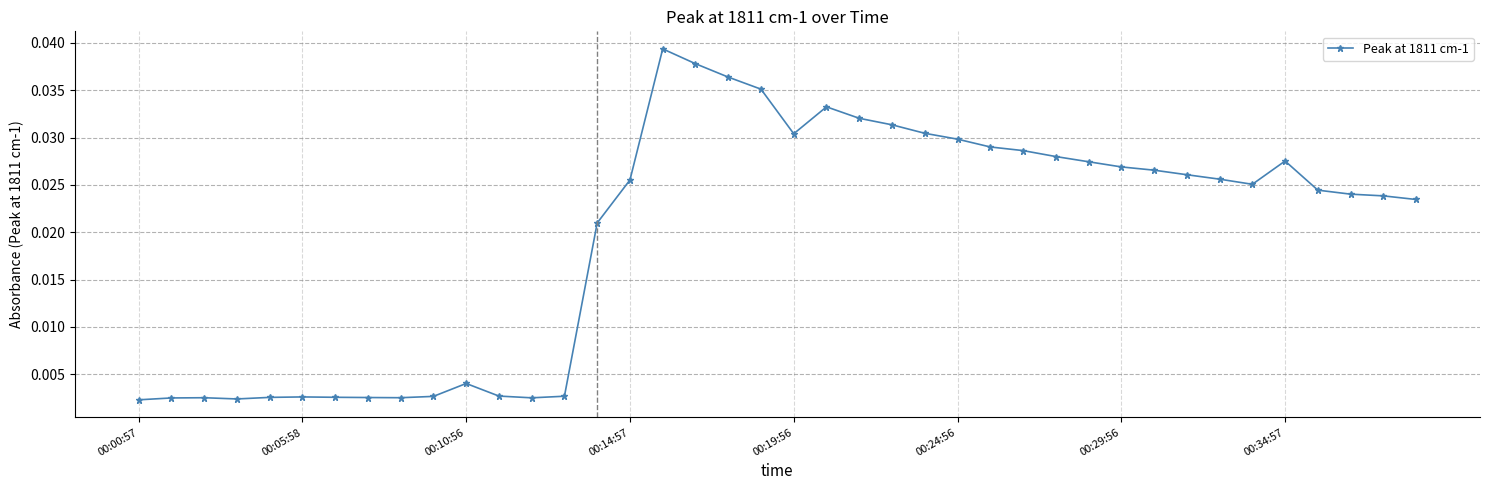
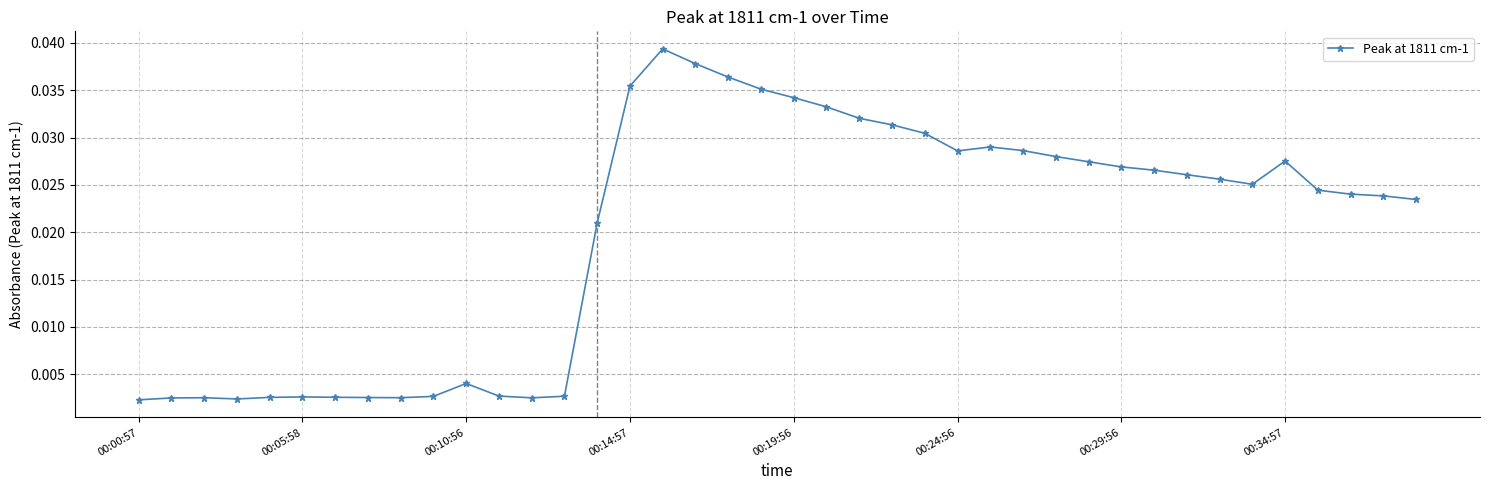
  {
    "00:00:57": 0.002,
    "00:05:58": 0.003,
    "00:10:56": 0.004,
-   "00:14:57": 0.026,
-   "00:19:56": 0.030,
-   "00:24:56": 0.030,
+   "00:14:57": 0.035,
+   "00:19:56": 0.034,
+   "00:24:56": 0.029,
    "00:29:56": 0.027,
    "00:34:57": 0.028
  }
